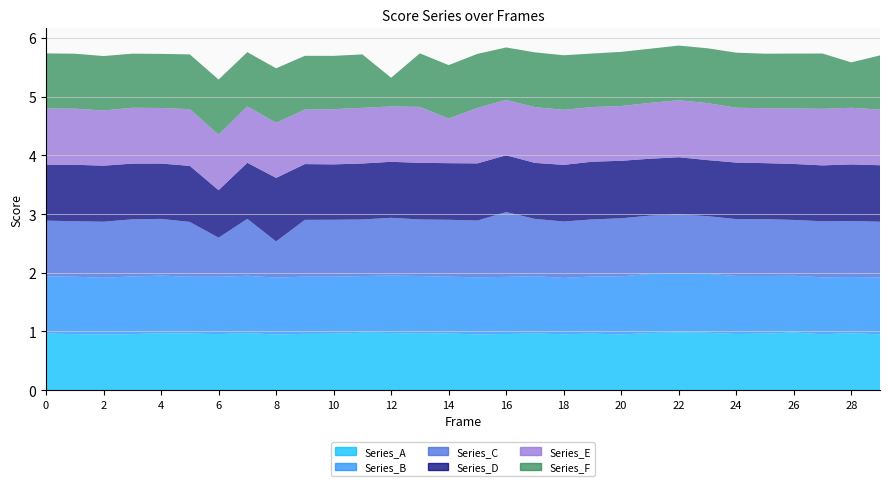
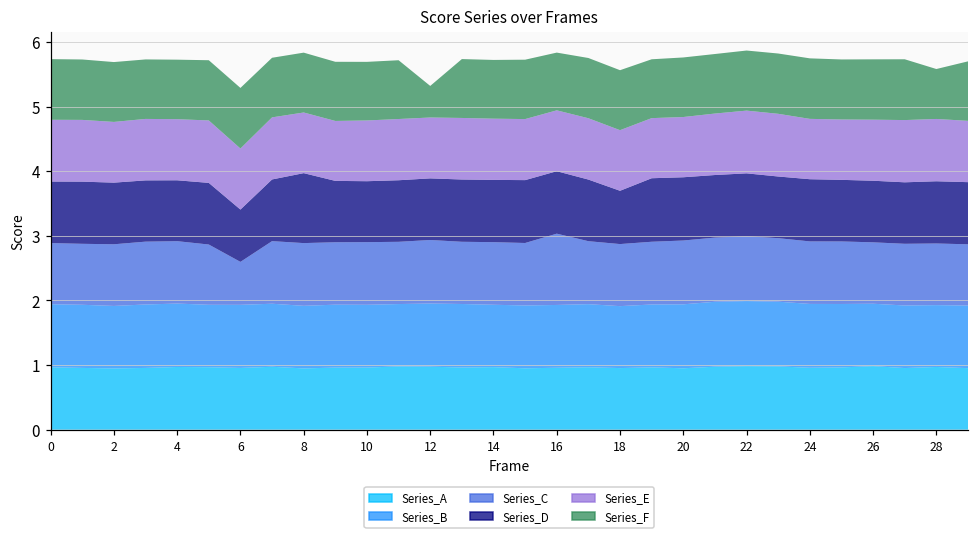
  {
    "Series_C": {
      "0": 0.9,
      "2": 1.0,
      "4": 1.0,
      "6": 0.7,
-     "8": 0.6,
+     "8": 1.0,
      "10": 1.0,
      "12": 1.0,
      "14": 1.0,
      "16": 1.1,
      "18": 1.0,
      "20": 1.0,
      "22": 1.0,
      "24": 1.0,
      "26": 1.0,
      "28": 1.0
    },
    "Series_D": {
      "0": 1.0,
      "2": 1.0,
      "4": 0.9,
      "6": 0.8,
      "8": 1.1,
      "10": 0.9,
      "12": 1.0,
      "14": 1.0,
      "16": 1.0,
-     "18": 1.0,
+     "18": 0.8,
      "20": 1.0,
      "22": 1.0,
      "24": 1.0,
      "26": 1.0,
      "28": 1.0
    },
    "Series_E": {
      "0": 1.0,
      "2": 0.9,
      "4": 0.9,
      "6": 0.9,
      "8": 0.9,
      "10": 0.9,
      "12": 0.9,
-     "14": 0.8,
+     "14": 0.9,
      "16": 0.9,
      "18": 0.9,
      "20": 0.9,
      "22": 1.0,
      "24": 0.9,
      "26": 0.9,
      "28": 1.0
    },
    "Series_F": {
      "0": 0.9,
      "2": 0.9,
      "4": 0.9,
      "6": 0.9,
      "8": 0.9,
      "10": 0.9,
      "12": 0.5,
      "14": 0.9,
      "16": 0.9,
      "18": 0.9,
      "20": 0.9,
      "22": 0.9,
      "24": 0.9,
      "26": 0.9,
      "28": 0.8
    }
  }
